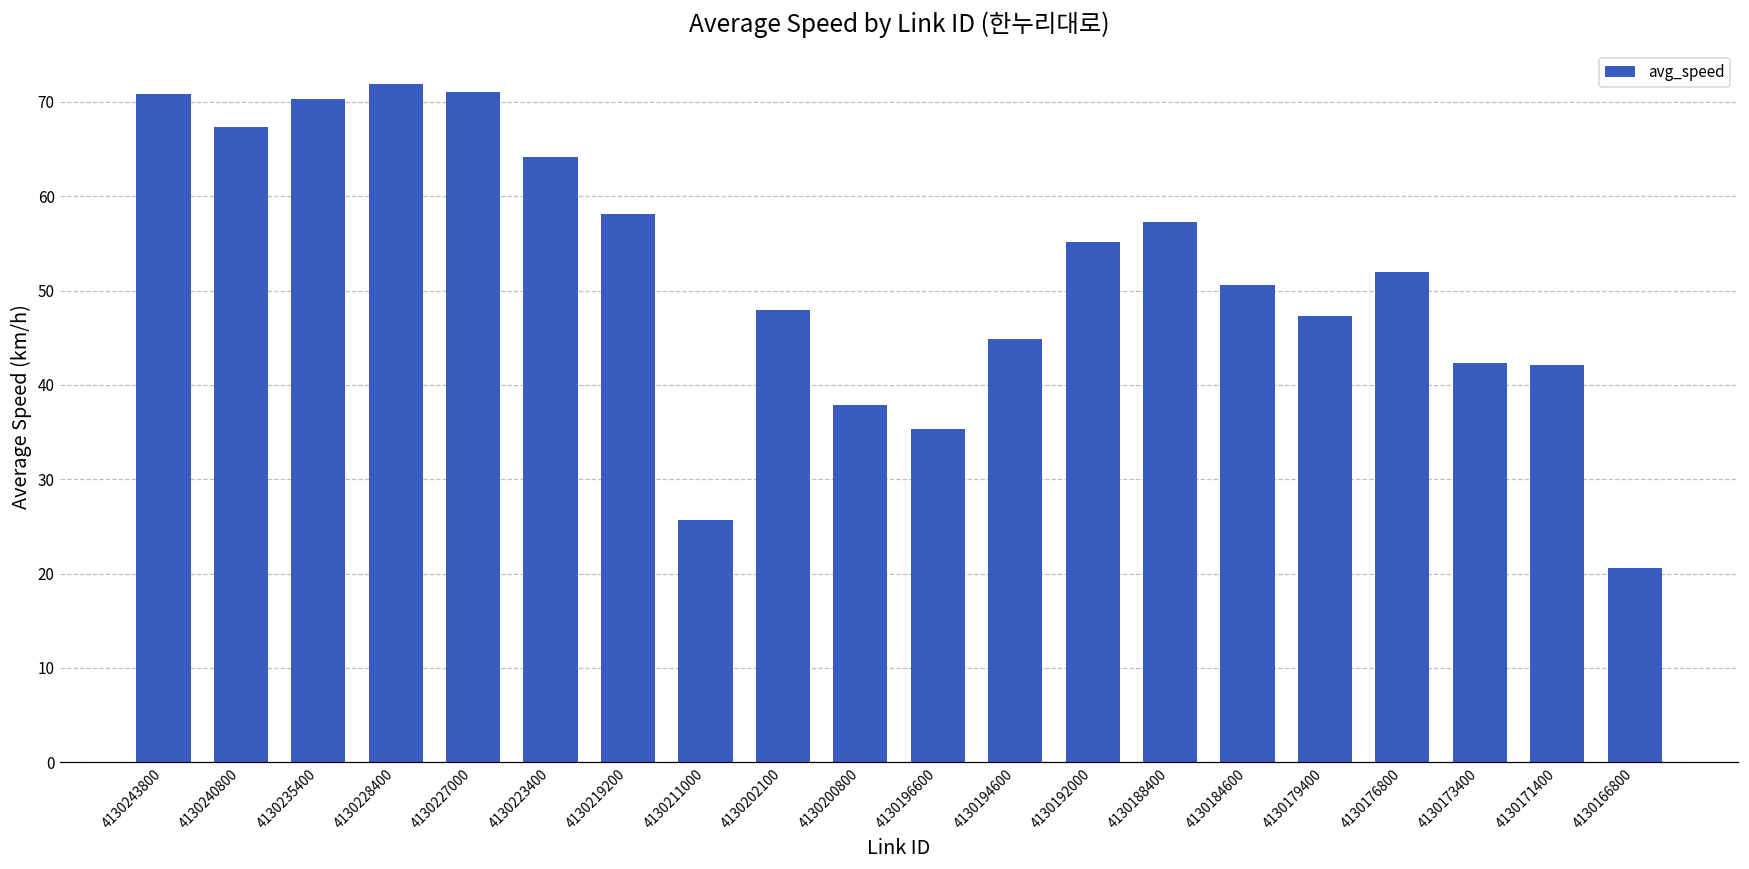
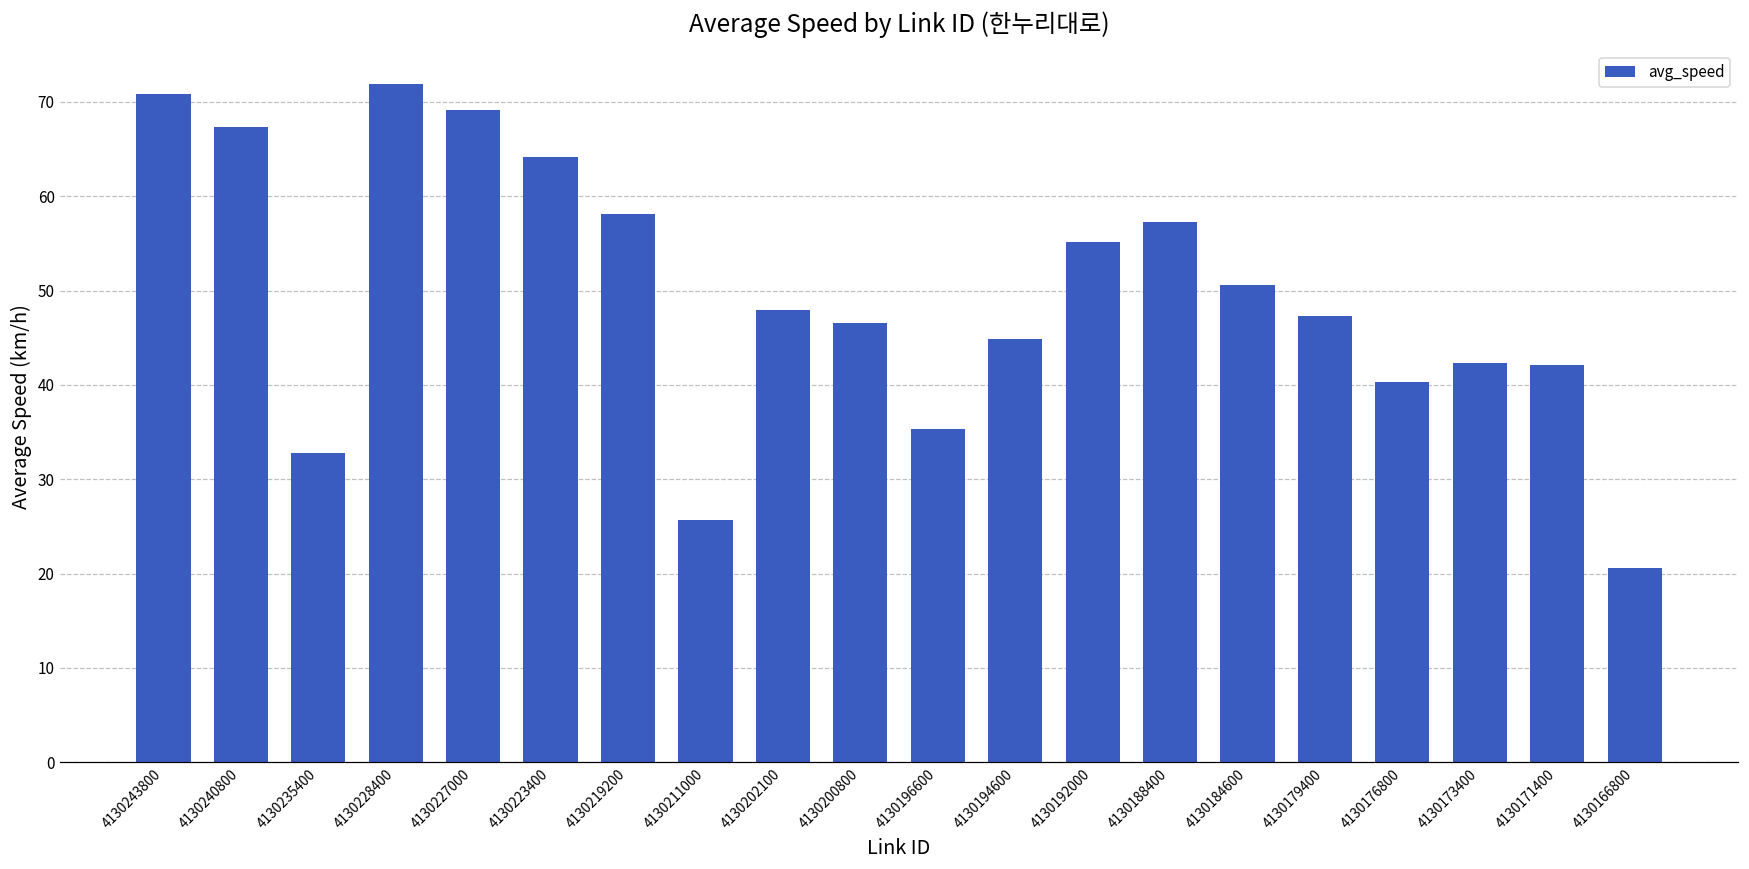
  {
    "4130243800": 71,
    "4130240800": 67,
-   "4130235400": 70,
+   "4130235400": 33,
    "4130228400": 72,
-   "4130227000": 71,
+   "4130227000": 69,
    "4130223400": 64,
    "4130219200": 58,
    "4130211000": 26,
    "4130202100": 48,
-   "4130200800": 38,
+   "4130200800": 47,
    "4130196600": 35,
    "4130194600": 45,
    "4130192000": 55,
    "4130188400": 57,
    "4130184600": 51,
    "4130179400": 47,
-   "4130176800": 52,
+   "4130176800": 40,
    "4130173400": 42,
    "4130171400": 42,
    "4130166800": 21
  }
